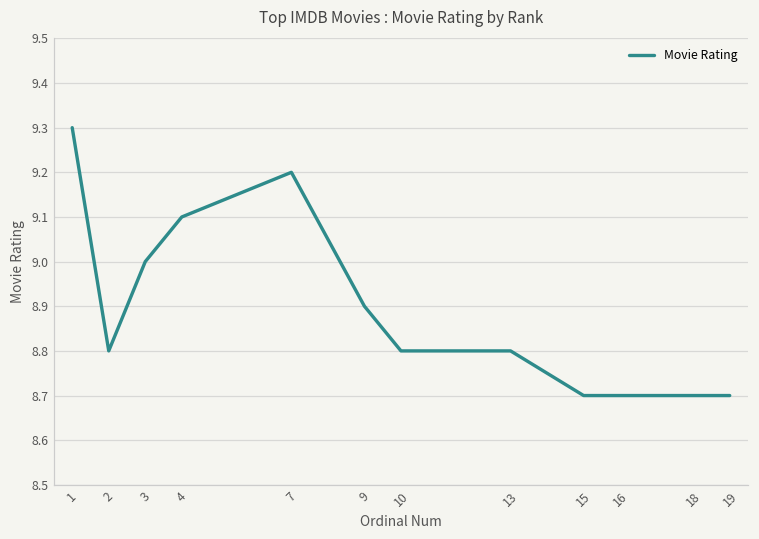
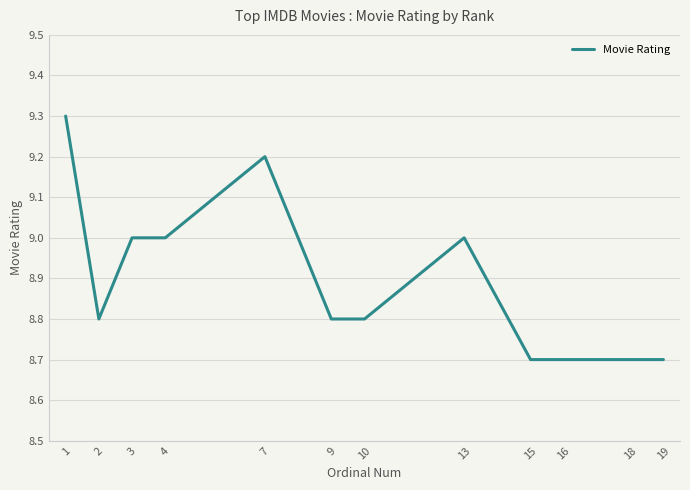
  {
    "1": 9.3,
    "2": 8.8,
    "3": 9.0,
-   "4": 9.1,
+   "4": 9.0,
    "7": 9.2,
-   "9": 8.9,
+   "9": 8.8,
    "10": 8.8,
-   "13": 8.8,
+   "13": 9.0,
    "15": 8.7,
    "16": 8.7,
    "18": 8.7,
    "19": 8.7
  }
